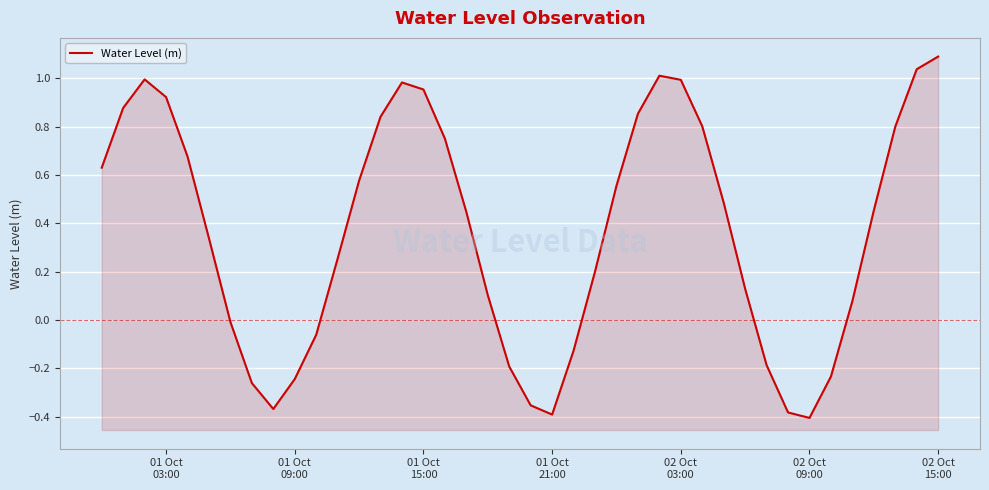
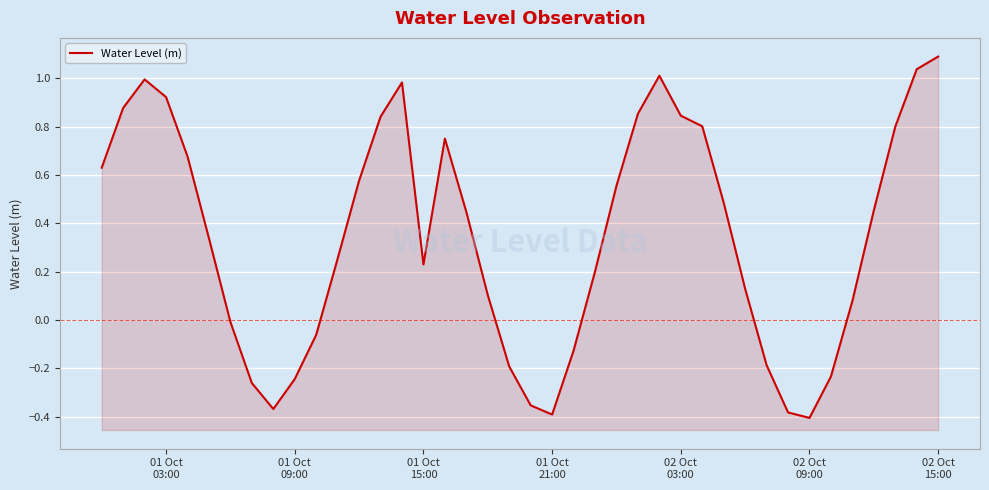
  {
    "01 Oct 03:00": 0.92,
    "01 Oct 09:00": -0.24,
-   "01 Oct 15:00": 0.95,
+   "01 Oct 15:00": 0.23,
    "01 Oct 21:00": -0.39,
-   "02 Oct 03:00": 0.99,
+   "02 Oct 03:00": 0.84,
    "02 Oct 09:00": -0.40,
    "02 Oct 15:00": 1.09
  }
